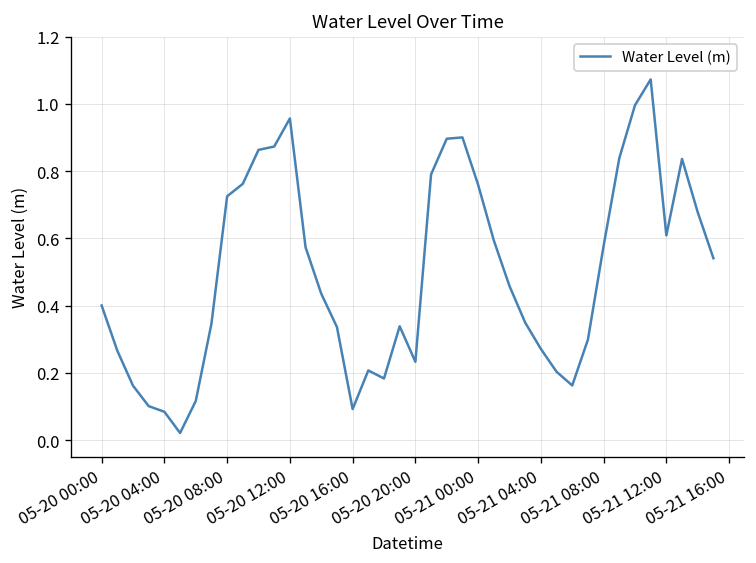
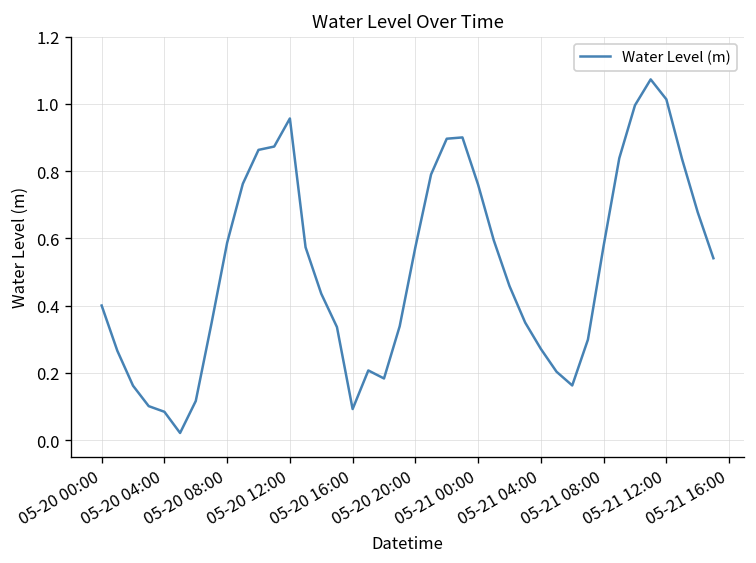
  {
    "05-20 00:00": 0.40,
    "05-20 04:00": 0.08,
-   "05-20 08:00": 0.73,
+   "05-20 08:00": 0.59,
    "05-20 12:00": 0.96,
    "05-20 16:00": 0.09,
-   "05-20 20:00": 0.23,
+   "05-20 20:00": 0.57,
    "05-21 00:00": 0.76,
    "05-21 04:00": 0.27,
    "05-21 08:00": 0.58,
-   "05-21 12:00": 0.61
+   "05-21 12:00": 1.01
  }
